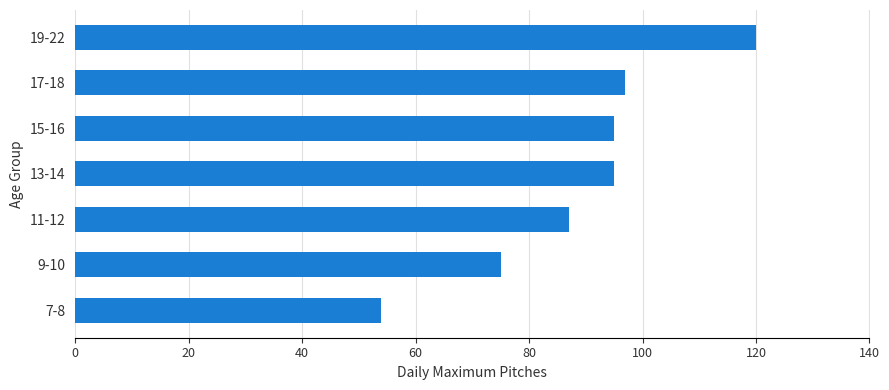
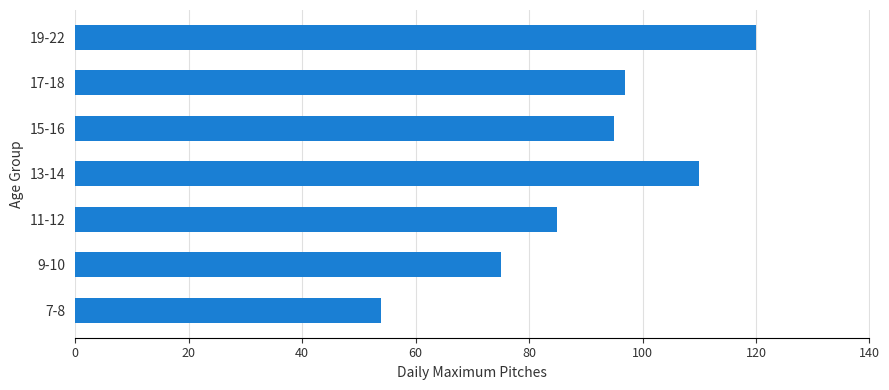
  {
    "19-22": 120,
    "17-18": 97,
    "15-16": 95,
-   "13-14": 95,
-   "11-12": 87,
+   "13-14": 110,
+   "11-12": 85,
    "9-10": 75,
    "7-8": 54
  }
